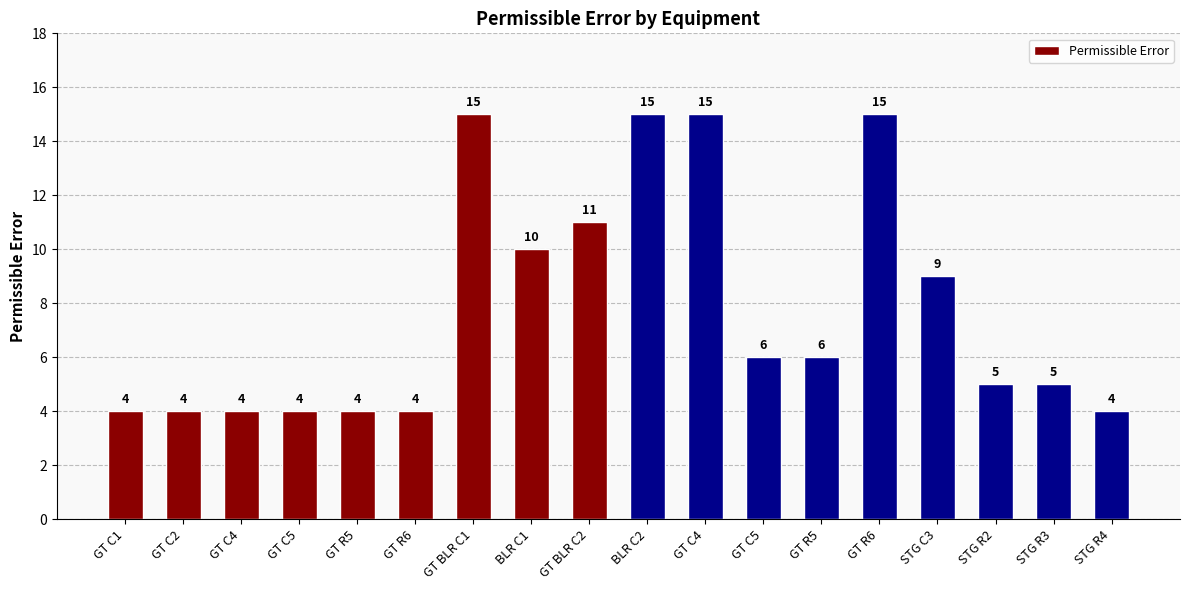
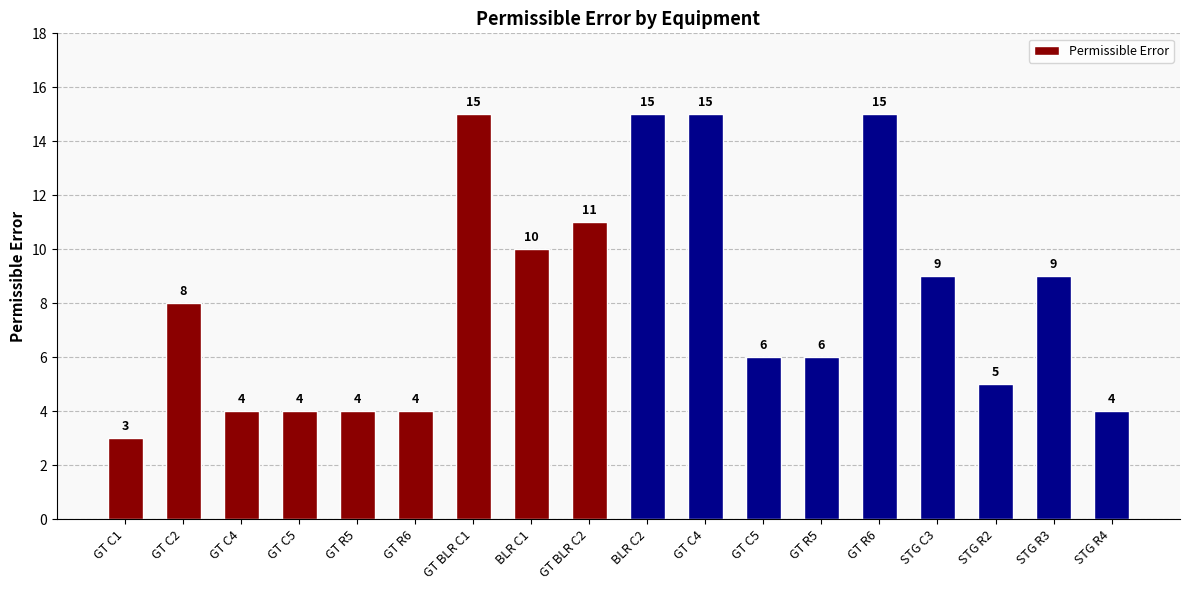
  {
-   "GT C1": 4,
-   "GT C2": 4,
+   "GT C1": 3,
+   "GT C2": 8,
    "GT BLR C1": 15,
    "BLR C1": 10,
    "GT BLR C2": 11,
    "BLR C2": 15,
    "STG C3": 9,
    "STG R2": 5,
-   "STG R3": 5,
+   "STG R3": 9,
    "STG R4": 4
  }
